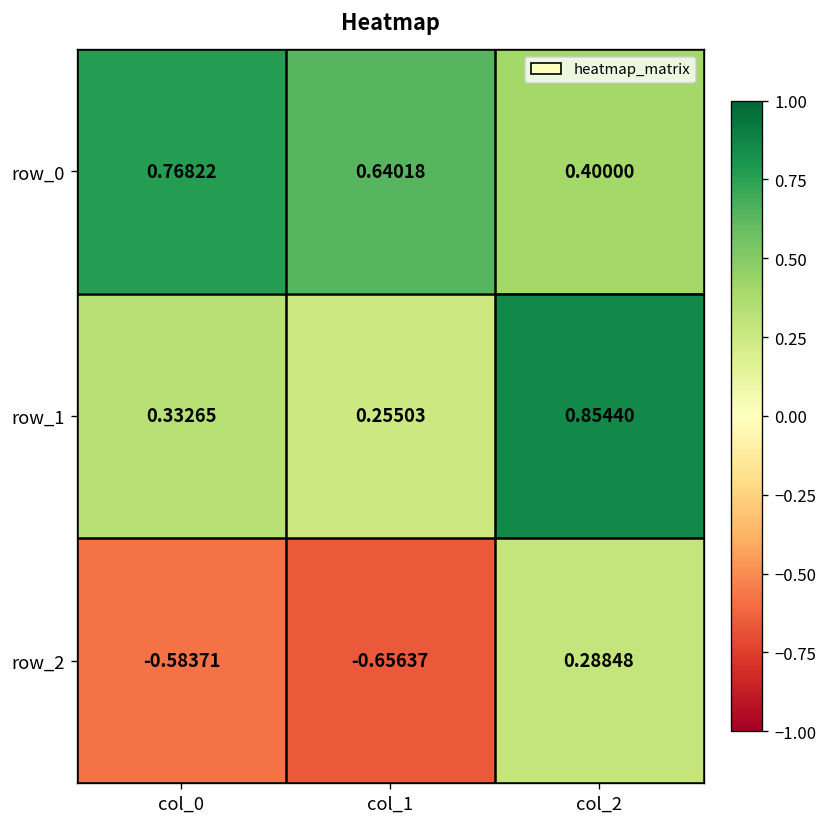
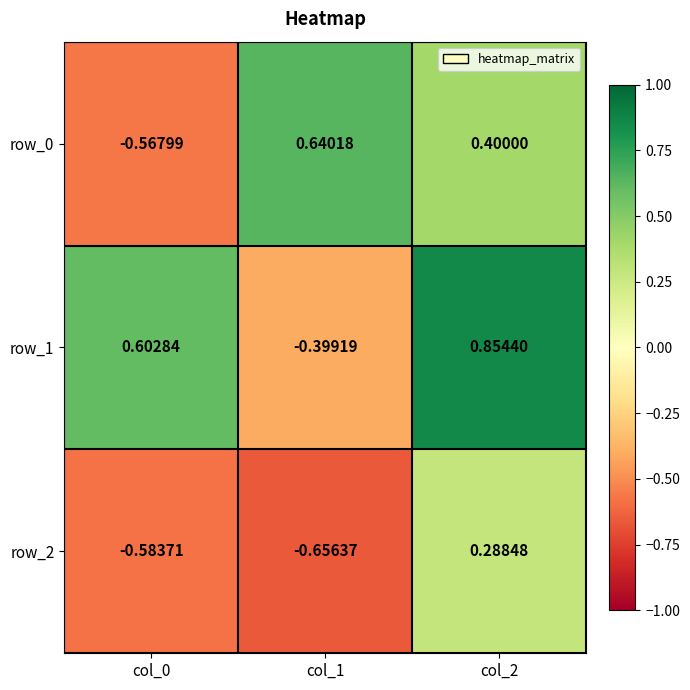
  {
    "row_0": {
-     "col_0": 0.76822,
+     "col_0": -0.56799,
      "col_1": 0.64018,
      "col_2": 0.40000
    },
    "row_1": {
-     "col_0": 0.33265,
-     "col_1": 0.25503,
+     "col_0": 0.60284,
+     "col_1": -0.39919,
      "col_2": 0.85440
    },
    "row_2": {
      "col_0": -0.58371,
      "col_1": -0.65637,
      "col_2": 0.28848
    }
  }
